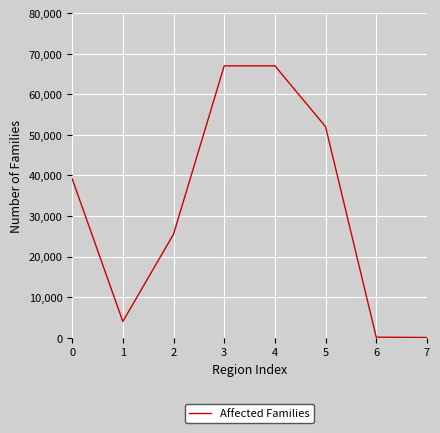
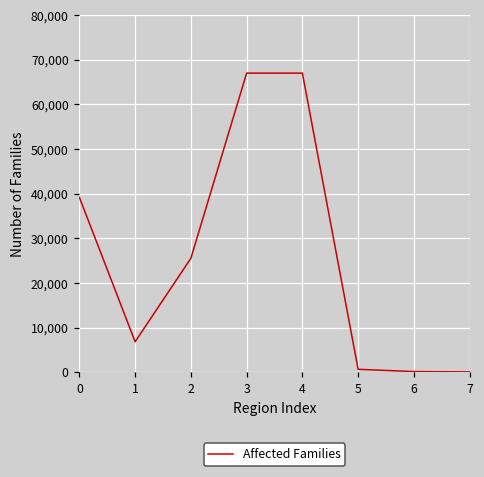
  {
    "0": "39,000",
-   "1": "4,000",
+   "1": "7,000",
    "2": "26,000",
    "3": "67,000",
    "4": "67,000",
-   "5": "52,000",
+   "5": "1,000",
    "6": "0",
    "7": "0"
  }
